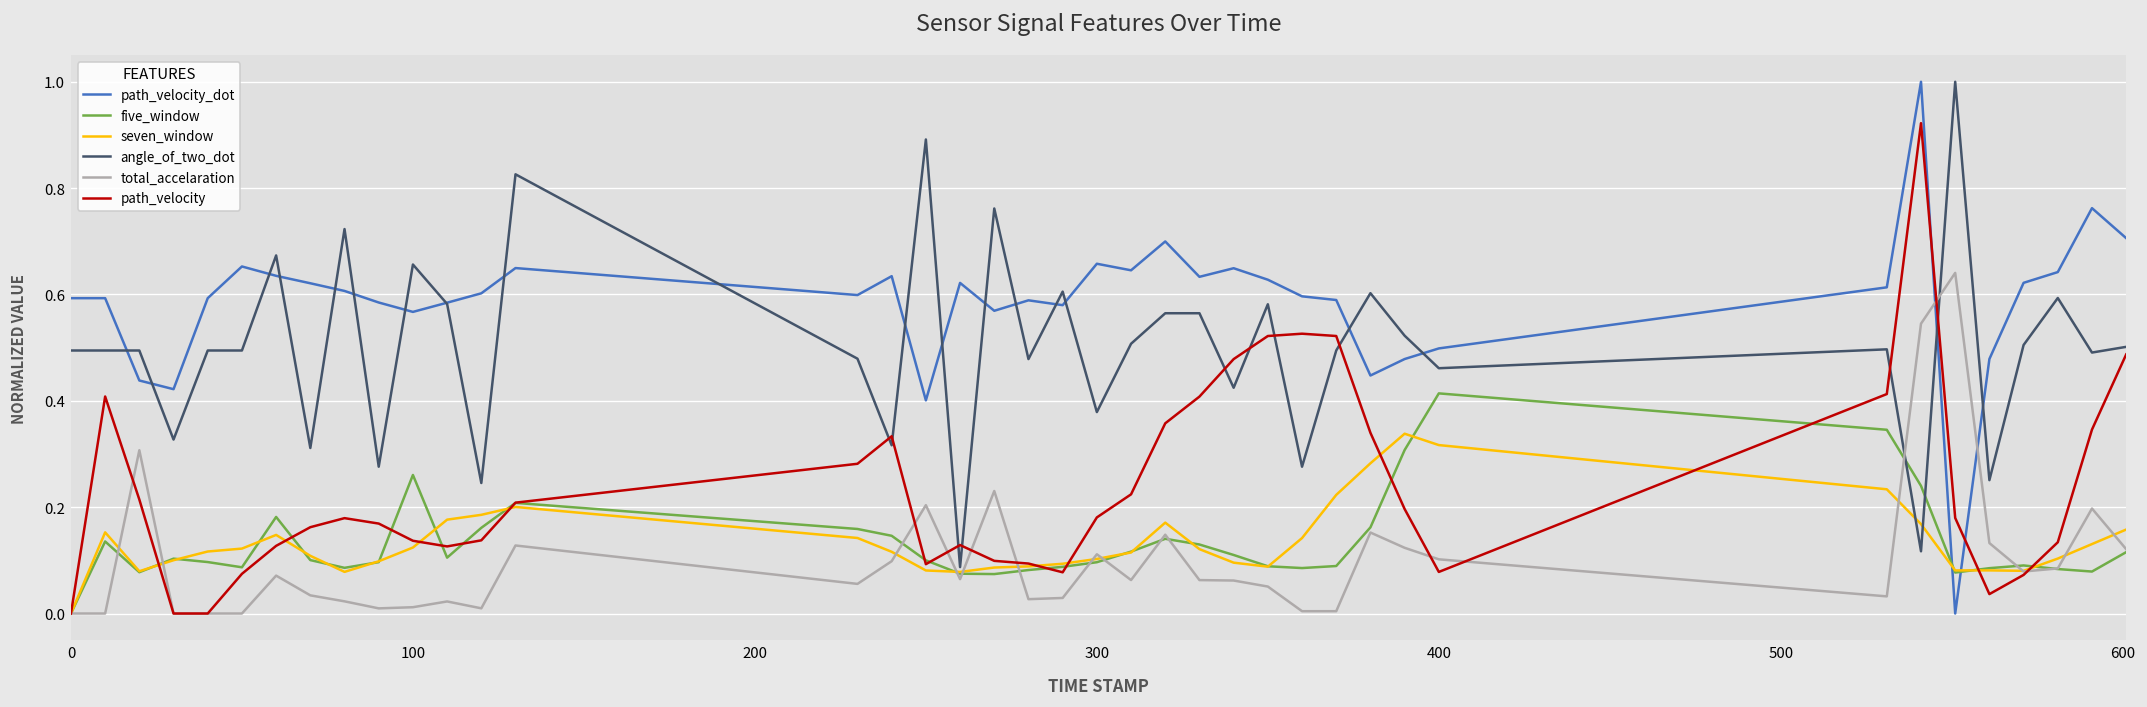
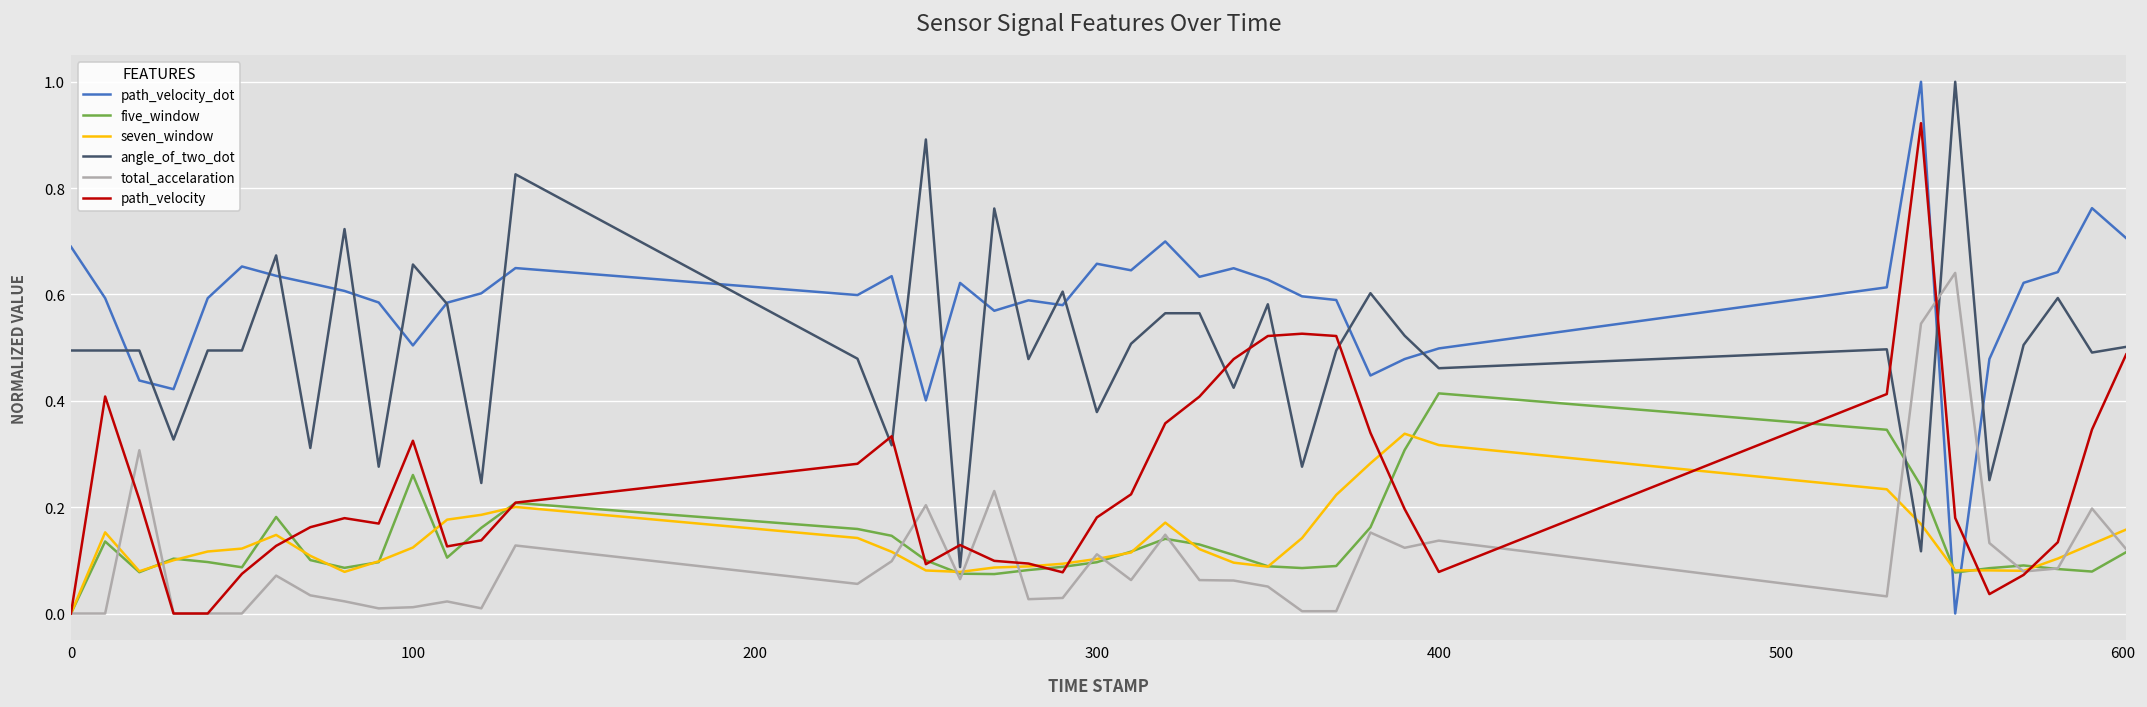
  {
    "path_velocity_dot": {
-     "0": 0.59,
-     "100": 0.57,
+     "0": 0.69,
+     "100": 0.50,
      "300": 0.66,
      "400": 0.50
    },
    "five_window": {
      "100": 0.26,
      "300": 0.10,
      "400": 0.41
    },
    "seven_window": {
      "100": 0.12,
      "300": 0.10,
      "400": 0.32
    },
    "angle_of_two_dot": {
      "0": 0.49,
      "100": 0.66,
      "300": 0.38,
      "400": 0.46
    },
    "total_accelaration": {
      "100": 0.01,
      "300": 0.11,
-     "400": 0.10
+     "400": 0.14
    },
    "path_velocity": {
-     "100": 0.14,
+     "100": 0.32,
      "300": 0.18,
      "400": 0.08
    }
  }
